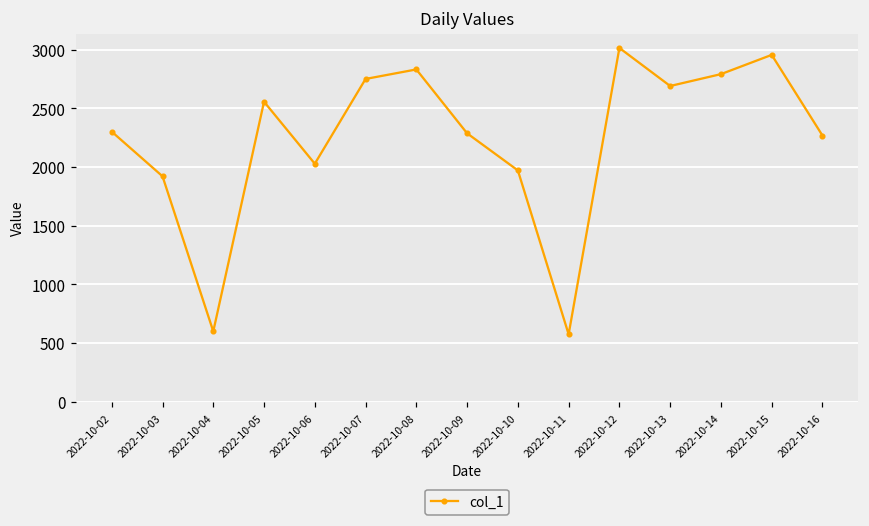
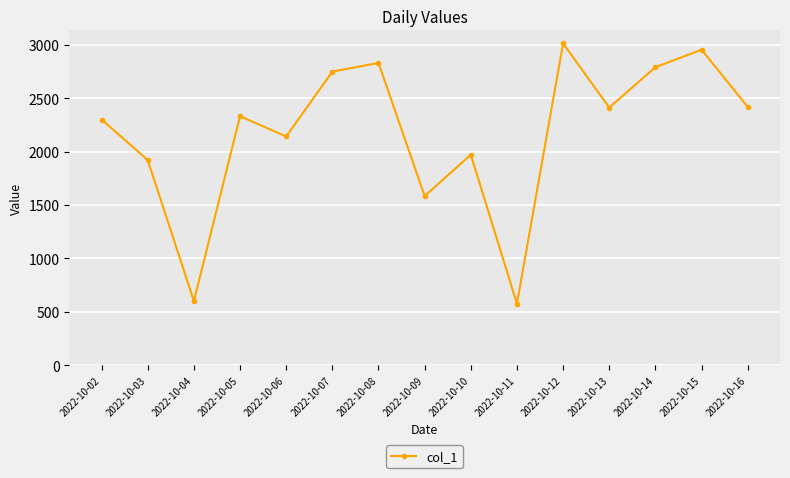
  {
    "2022-10-02": 2300,
    "2022-10-03": 1920,
    "2022-10-04": 600,
-   "2022-10-05": 2560,
-   "2022-10-06": 2030,
+   "2022-10-05": 2330,
+   "2022-10-06": 2140,
    "2022-10-07": 2750,
    "2022-10-08": 2830,
-   "2022-10-09": 2290,
+   "2022-10-09": 1580,
    "2022-10-10": 1970,
    "2022-10-11": 580,
    "2022-10-12": 3010,
-   "2022-10-13": 2690,
+   "2022-10-13": 2410,
    "2022-10-14": 2790,
    "2022-10-15": 2960,
-   "2022-10-16": 2270
+   "2022-10-16": 2420
  }
